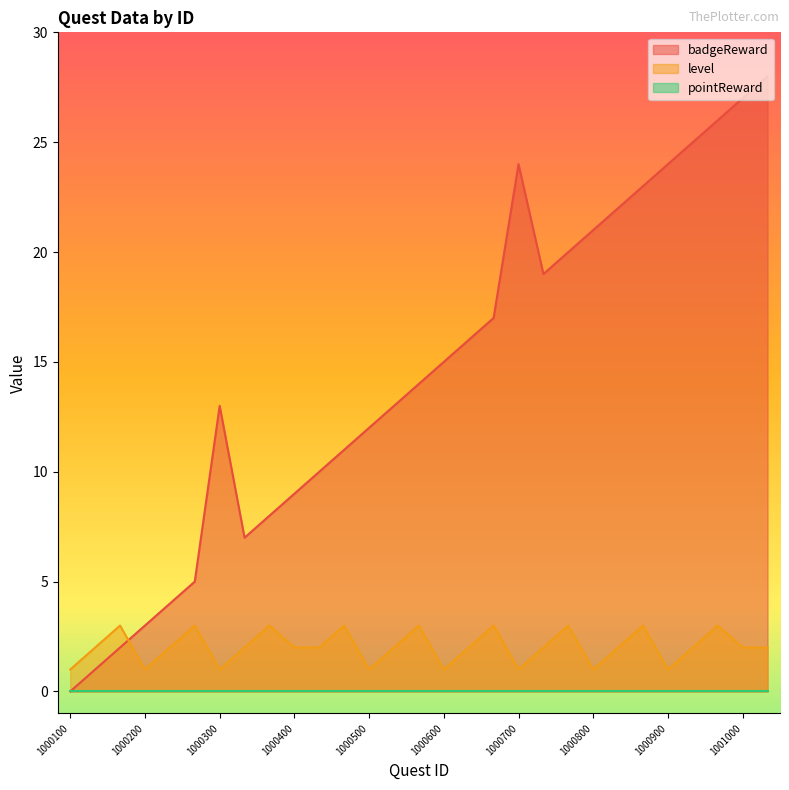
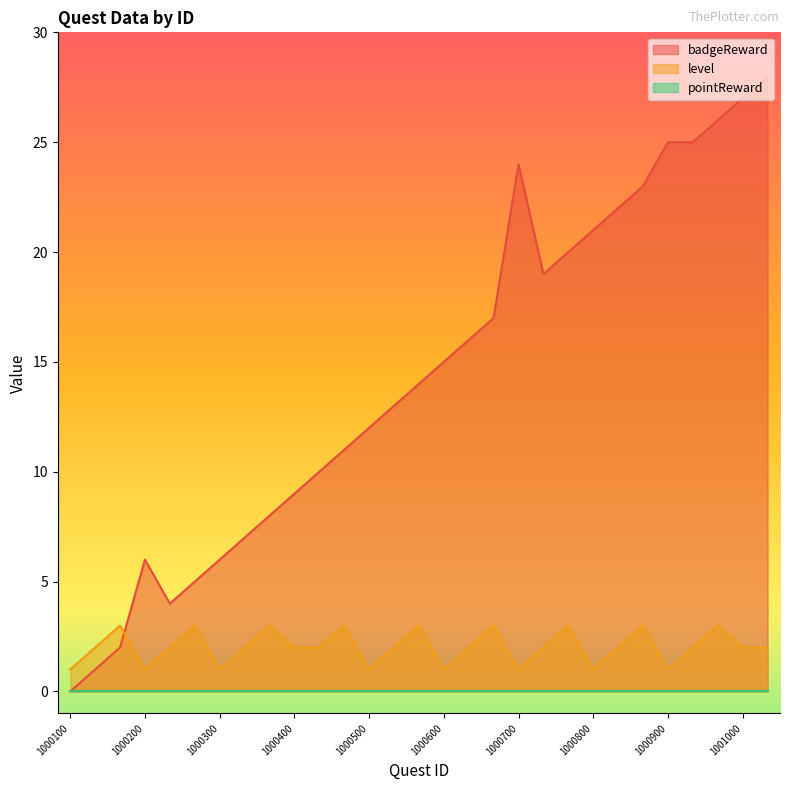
  {
    "badgeReward": {
-     "1000200": 3,
-     "1000300": 13,
+     "1000200": 6,
+     "1000300": 6,
      "1000400": 9,
      "1000500": 12,
      "1000600": 15,
      "1000700": 24,
      "1000800": 21,
-     "1000900": 24
+     "1000900": 25
    },
    "level": {
      "1000100": 1,
      "1000200": 1,
      "1000300": 1,
      "1000400": 2,
      "1000500": 1,
      "1000600": 1,
      "1000700": 1,
      "1000800": 1,
      "1000900": 1,
      "1001000": 2
    },
    "pointReward": {
      "1000200": 0,
      "1000300": 0,
      "1000400": 0,
      "1000500": 0,
      "1000600": 0,
      "1000700": 0,
      "1000800": 0,
      "1000900": 0,
      "1001000": 0
    }
  }
